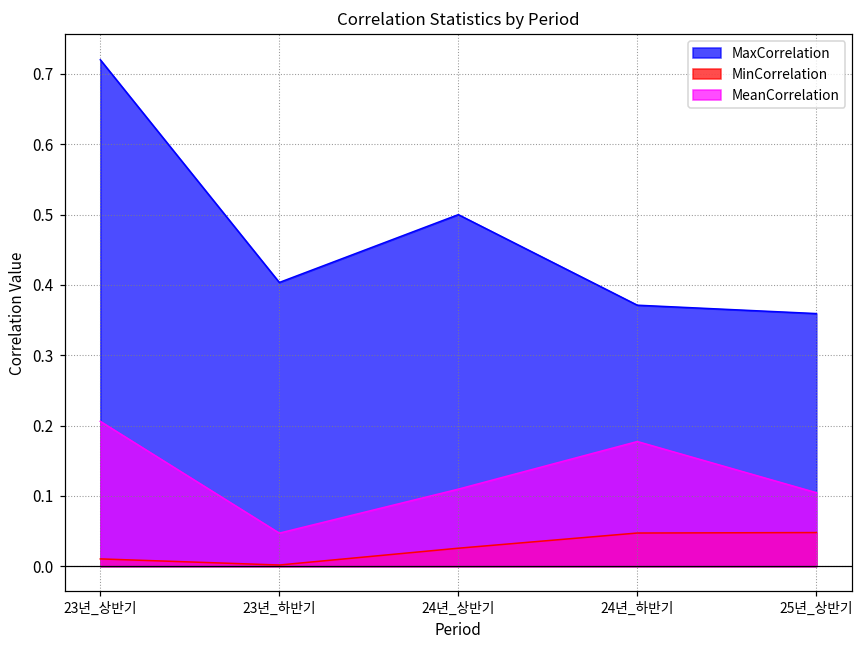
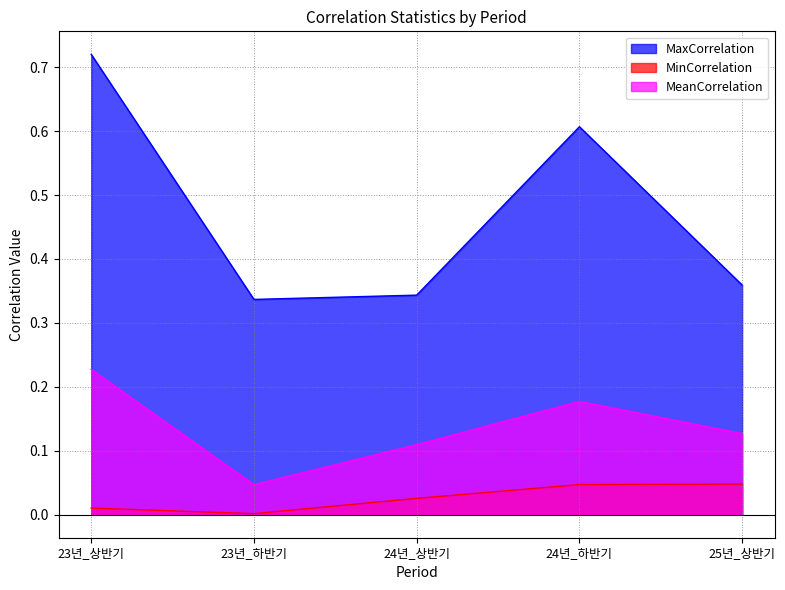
  {
    "MaxCorrelation": {
      "23년_상반기": 0.72,
-     "23년_하반기": 0.40,
-     "24년_상반기": 0.50,
-     "24년_하반기": 0.37,
+     "23년_하반기": 0.34,
+     "24년_상반기": 0.34,
+     "24년_하반기": 0.61,
      "25년_상반기": 0.36
    },
    "MinCorrelation": {
      "23년_상반기": 0.01,
      "23년_하반기": 0.00,
      "24년_상반기": 0.03,
      "24년_하반기": 0.05,
      "25년_상반기": 0.05
    },
    "MeanCorrelation": {
-     "23년_상반기": 0.21,
+     "23년_상반기": 0.23,
      "23년_하반기": 0.05,
      "24년_상반기": 0.11,
      "24년_하반기": 0.18,
-     "25년_상반기": 0.10
+     "25년_상반기": 0.13
    }
  }
